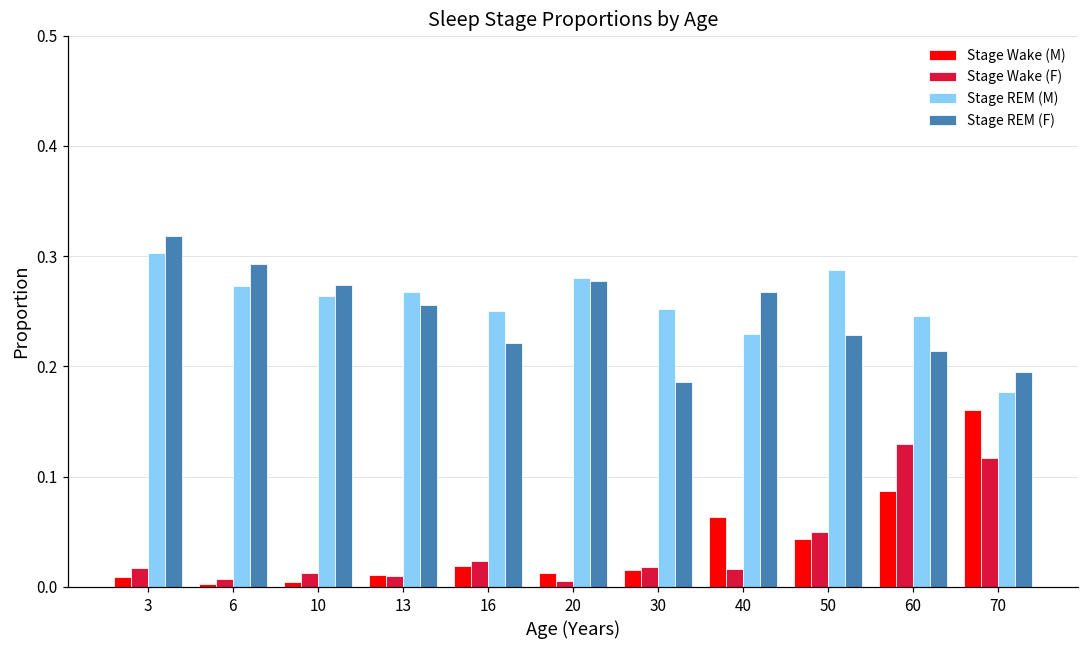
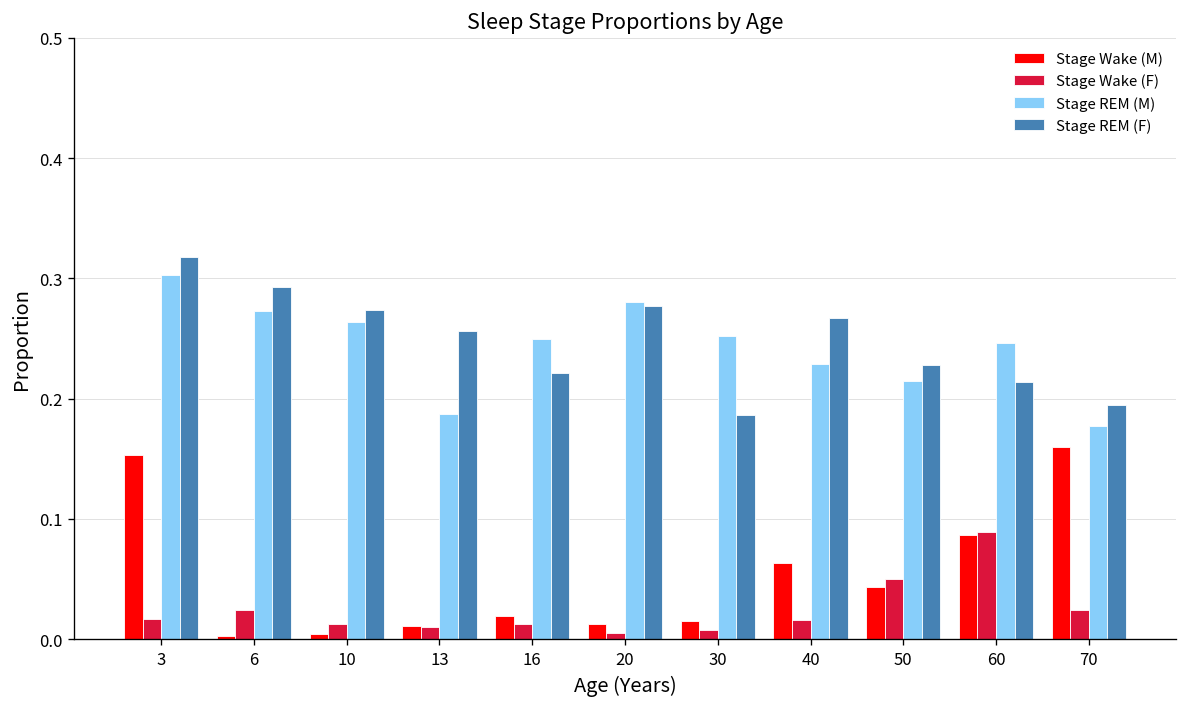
  {
    "Stage Wake (M)": {
-     "3": 0.009,
+     "3": 0.153,
      "6": 0.003,
      "10": 0.004,
      "13": 0.011,
      "16": 0.019,
      "20": 0.013,
      "30": 0.015,
      "40": 0.063,
      "50": 0.043,
      "60": 0.087,
      "70": 0.160
    },
    "Stage Wake (F)": {
      "3": 0.017,
-     "6": 0.007,
+     "6": 0.024,
      "10": 0.013,
      "13": 0.010,
-     "16": 0.023,
+     "16": 0.013,
      "20": 0.005,
-     "30": 0.018,
+     "30": 0.008,
      "40": 0.016,
      "50": 0.050,
-     "60": 0.130,
-     "70": 0.117
+     "60": 0.089,
+     "70": 0.024
    },
    "Stage REM (M)": {
      "3": 0.303,
      "6": 0.273,
      "10": 0.264,
-     "13": 0.267,
+     "13": 0.187,
      "16": 0.250,
      "20": 0.280,
      "30": 0.252,
      "40": 0.229,
-     "50": 0.287,
+     "50": 0.215,
      "60": 0.246,
      "70": 0.177
    },
    "Stage REM (F)": {
      "3": 0.318,
      "6": 0.293,
      "10": 0.274,
      "13": 0.256,
      "16": 0.221,
      "20": 0.277,
      "30": 0.186,
      "40": 0.267,
      "50": 0.228,
      "60": 0.214,
      "70": 0.195
    }
  }
